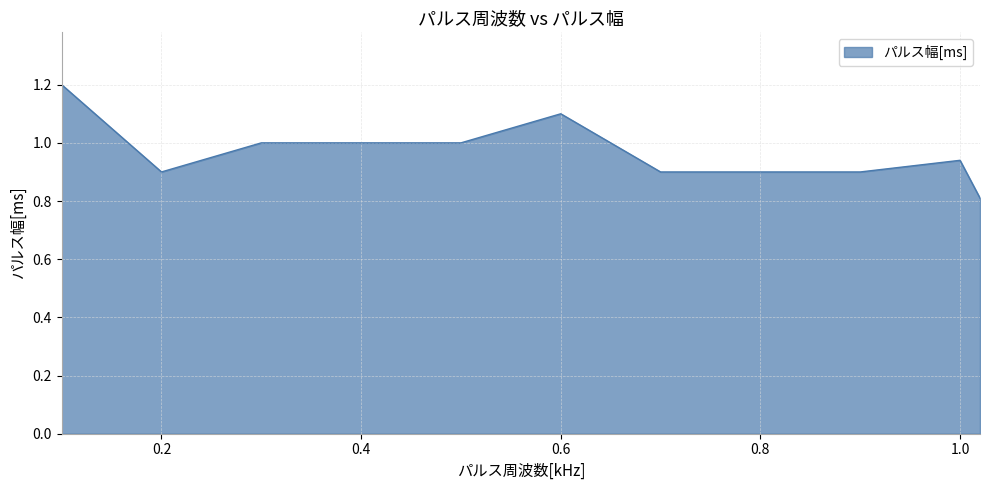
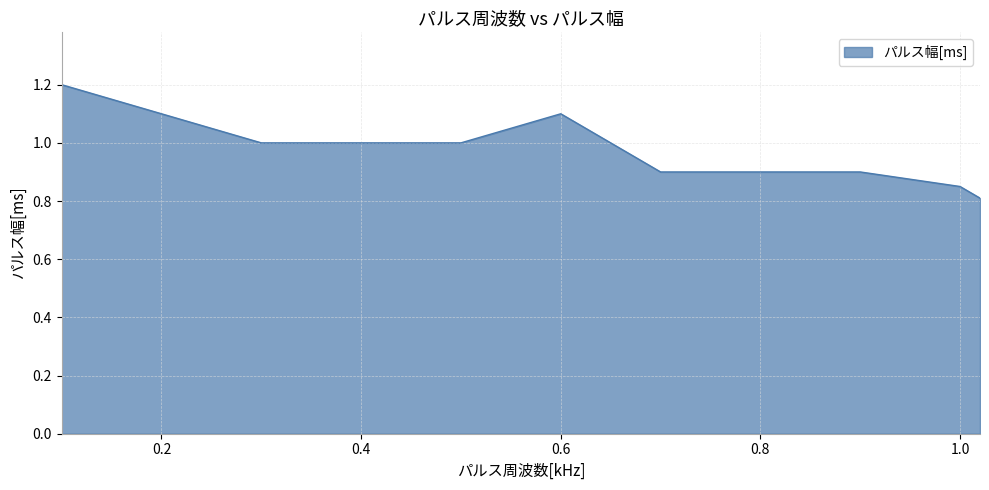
  {
-   "0.2": 0.9,
+   "0.2": 1.1,
    "0.4": 1.00,
    "0.6": 1.10,
    "0.8": 0.90,
-   "1.0": 0.94
+   "1.0": 0.85
  }
